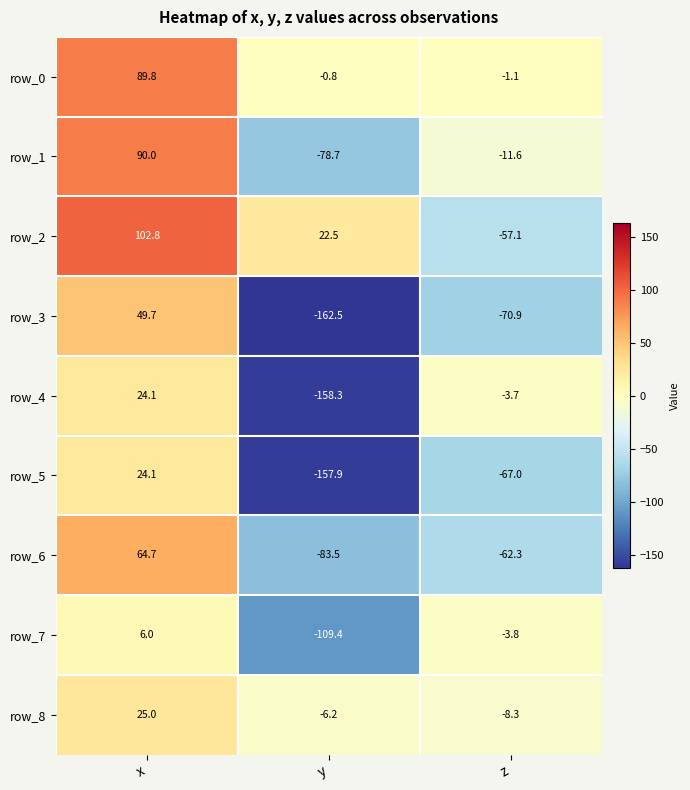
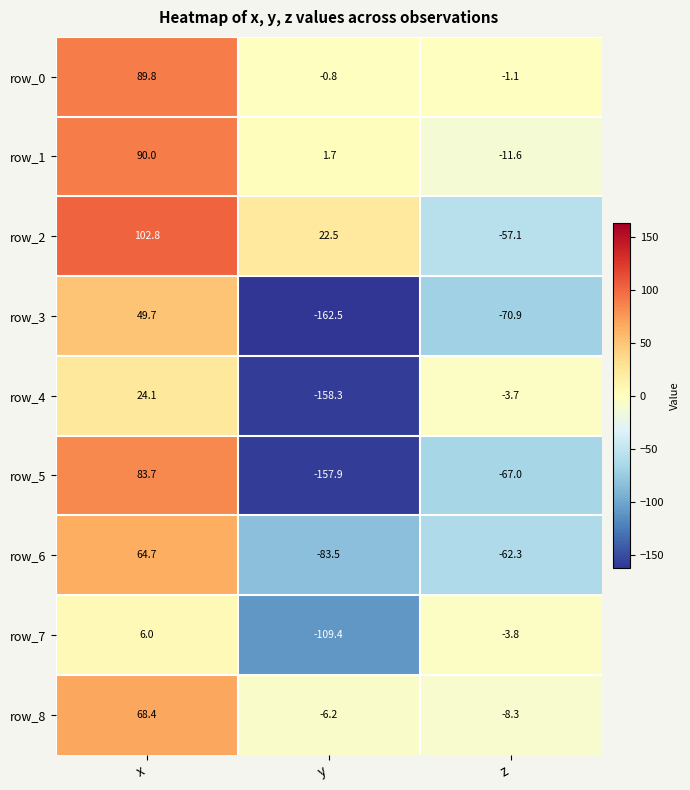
  {
    "row_0": {
      "x": 89.8,
      "y": -0.8,
      "z": -1.1
    },
    "row_1": {
      "x": 90.0,
-     "y": -78.7,
+     "y": 1.7,
      "z": -11.6
    },
    "row_2": {
      "x": 102.8,
      "y": 22.5,
      "z": -57.1
    },
    "row_3": {
      "x": 49.7,
      "y": -162.5,
      "z": -70.9
    },
    "row_4": {
      "x": 24.1,
      "y": -158.3,
      "z": -3.7
    },
    "row_5": {
-     "x": 24.1,
+     "x": 83.7,
      "y": -157.9,
      "z": -67.0
    },
    "row_6": {
      "x": 64.7,
      "y": -83.5,
      "z": -62.3
    },
    "row_7": {
      "x": 6.0,
      "y": -109.4,
      "z": -3.8
    },
    "row_8": {
-     "x": 25.0,
+     "x": 68.4,
      "y": -6.2,
      "z": -8.3
    }
  }
